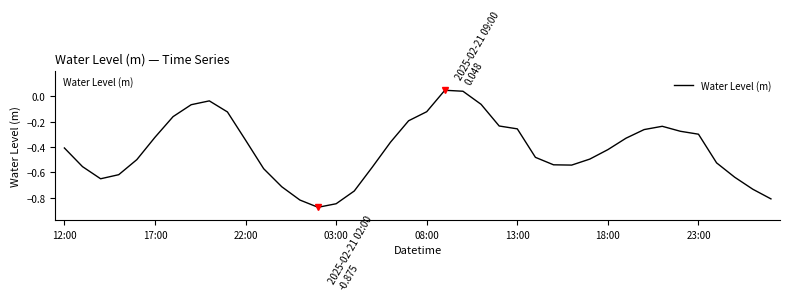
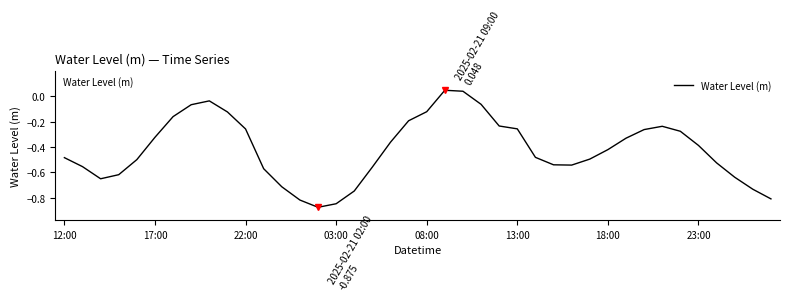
  {
    "Water Level (m)": {
-     "12:00": -0.41,
+     "12:00": -0.48,
      "17:00": -0.32,
-     "22:00": -0.35,
+     "22:00": -0.26,
      "08:00": -0.12,
      "13:00": -0.26,
      "18:00": -0.42,
-     "23:00": -0.30
+     "23:00": -0.39
    }
  }
